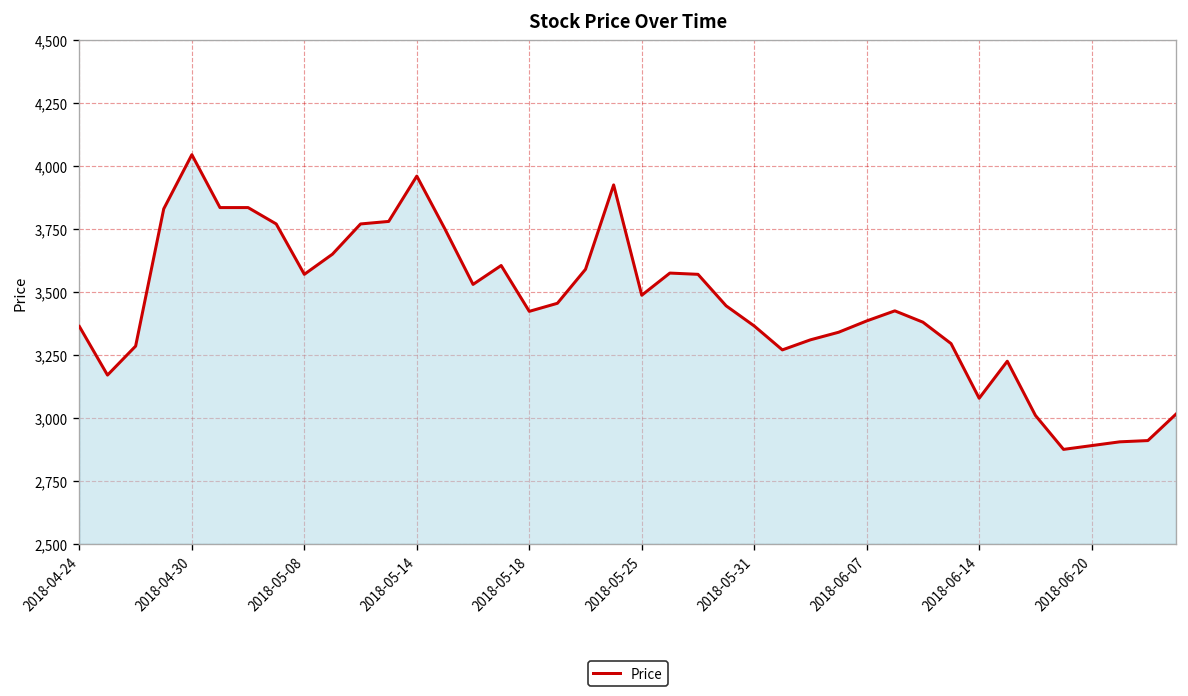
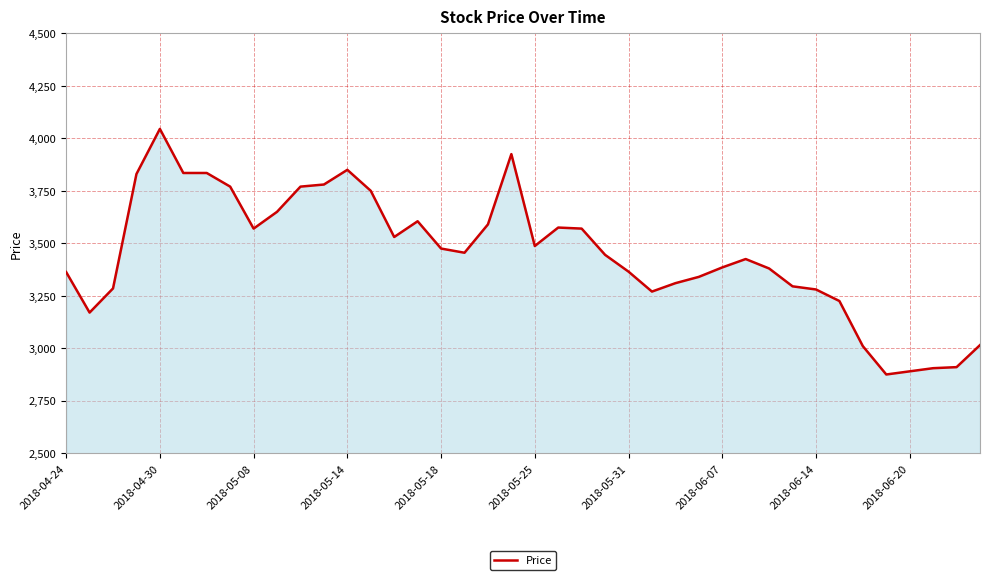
  {
    "2018-04-24": "3,360",
    "2018-04-30": "4,050",
    "2018-05-08": "3,570",
-   "2018-05-14": "3,960",
-   "2018-05-18": "3,420",
+   "2018-05-14": "3,850",
+   "2018-05-18": "3,480",
    "2018-05-25": "3,490",
    "2018-05-31": "3,370",
    "2018-06-07": "3,390",
-   "2018-06-14": "3,080",
+   "2018-06-14": "3,280",
    "2018-06-20": "2,890"
  }
